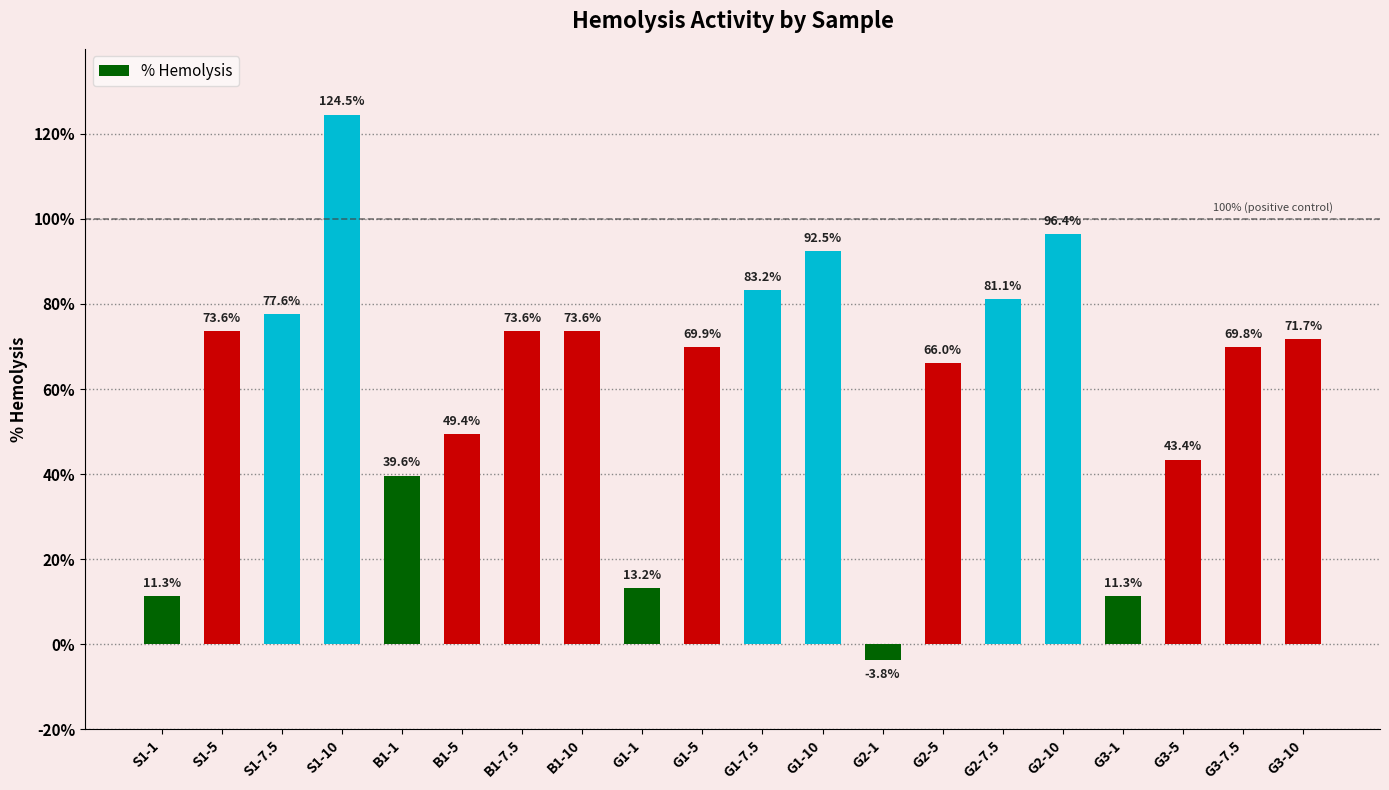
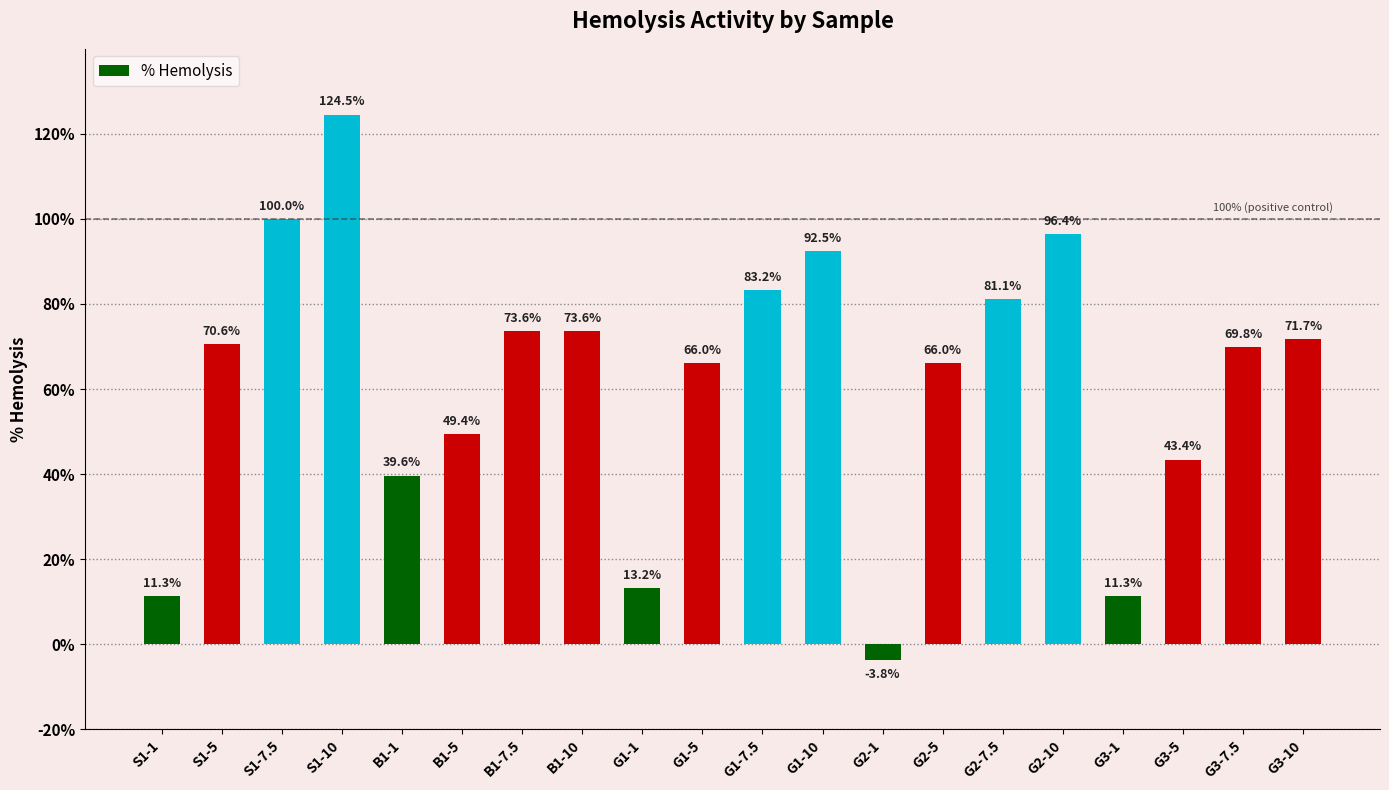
  {
    "S1-1": "11.3%",
-   "S1-5": "73.6%",
-   "S1-7.5": "77.6%",
+   "S1-5": "70.6%",
+   "S1-7.5": "100.0%",
    "S1-10": "124.5%",
    "B1-1": "39.6%",
    "B1-5": "49.4%",
    "B1-7.5": "73.6%",
    "B1-10": "73.6%",
    "G1-1": "13.2%",
-   "G1-5": "69.9%",
+   "G1-5": "66.0%",
    "G1-7.5": "83.2%",
    "G1-10": "92.5%",
    "G2-1": "-3.8%",
    "G2-5": "66.0%",
    "G2-7.5": "81.1%",
    "G2-10": "96.4%",
    "G3-1": "11.3%",
    "G3-5": "43.4%",
    "G3-7.5": "69.8%",
    "G3-10": "71.7%"
  }
